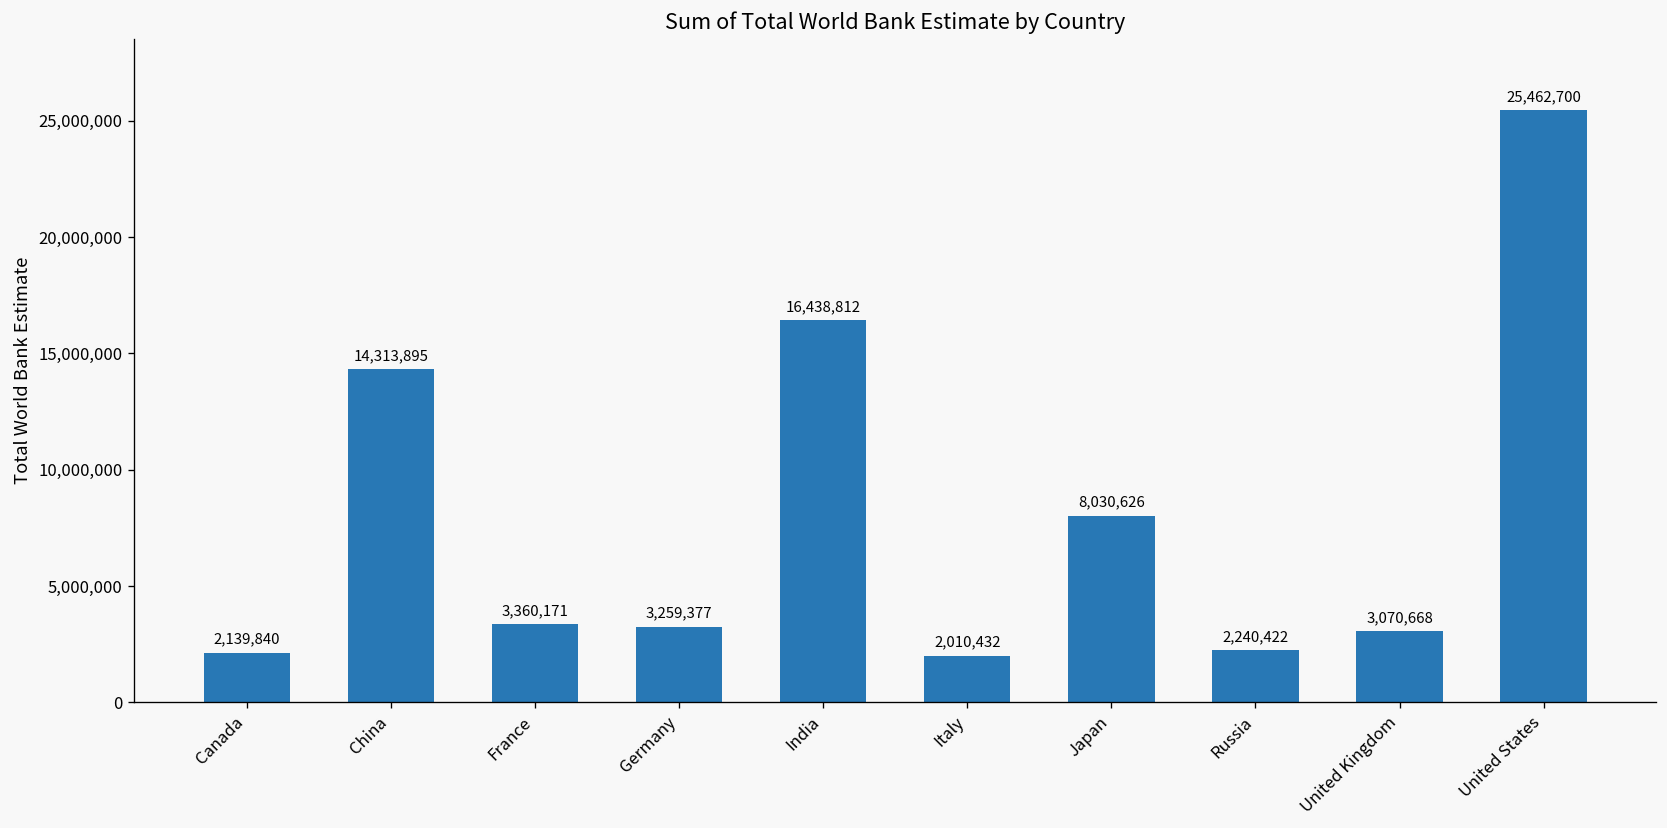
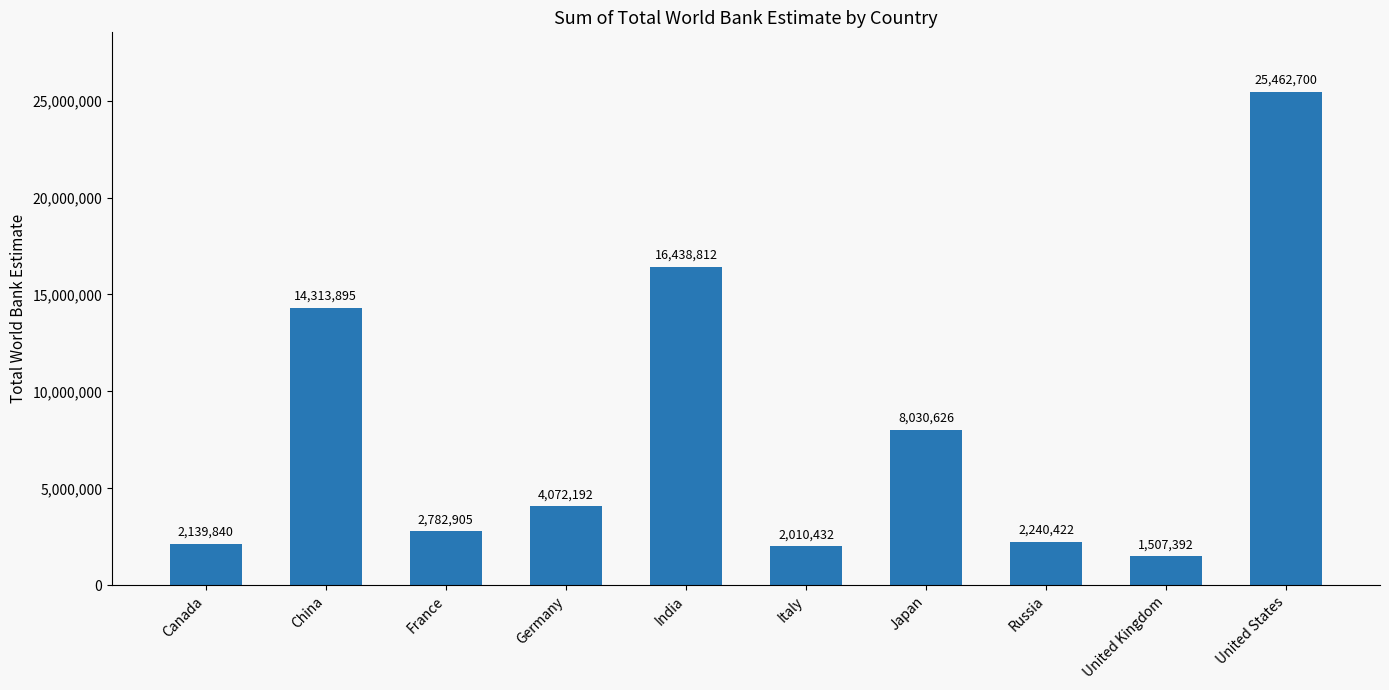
  {
    "Canada": "2,139,840",
    "China": "14,313,895",
-   "France": "3,360,171",
-   "Germany": "3,259,377",
+   "France": "2,782,905",
+   "Germany": "4,072,192",
    "India": "16,438,812",
    "Italy": "2,010,432",
    "Japan": "8,030,626",
    "Russia": "2,240,422",
-   "United Kingdom": "3,070,668",
+   "United Kingdom": "1,507,392",
    "United States": "25,462,700"
  }
